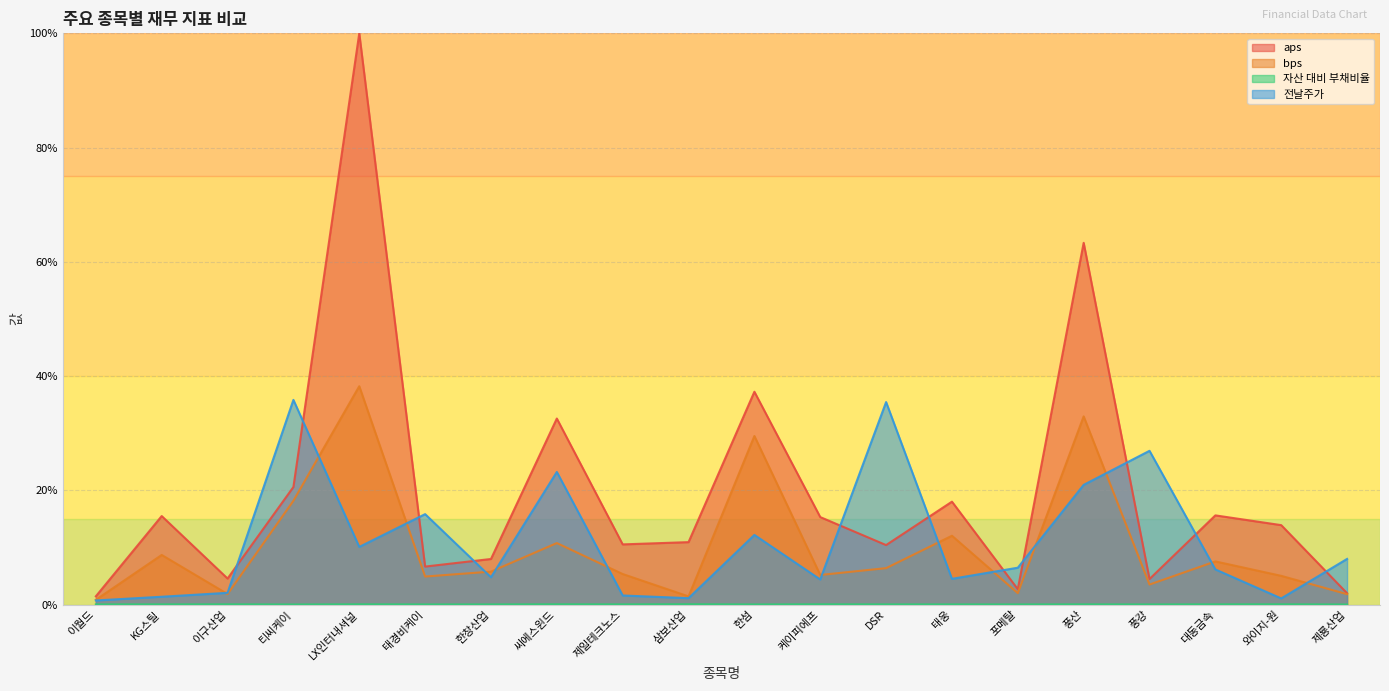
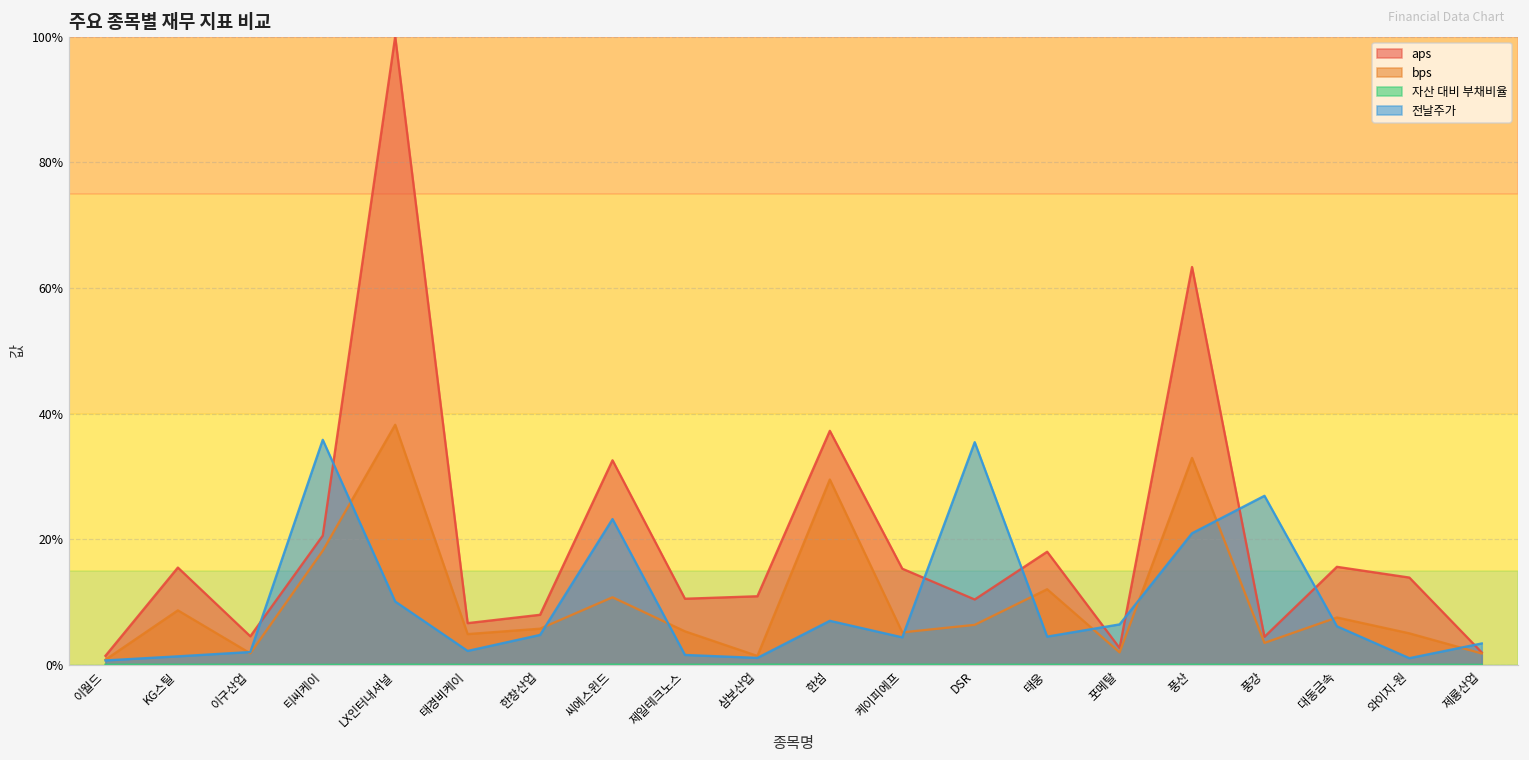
  {
    "자산 대비 부채비율": {
      "이월드": "0%",
      "KG스틸": "0%",
      "이구산업": "0%",
      "티씨케이": "0%",
      "LX인터내셔널": "0%",
      "태경비케이": "0%",
      "한창산업": "0%",
      "씨에스윈드": "0%",
      "제일테크노스": "0%",
      "삼보산업": "0%",
      "한섬": "0%",
      "케이피에프": "0%",
      "DSR": "0%",
      "태웅": "0%",
      "포메탈": "0%",
      "풍산": "0%",
      "풍강": "0%",
      "대동금속": "0%",
      "와이지-원": "0%",
      "제룡산업": "0%"
    },
    "전날주가": {
      "KG스틸": "1%",
      "티씨케이": "36%",
      "LX인터내셔널": "10%",
-     "태경비케이": "16%",
+     "태경비케이": "2%",
      "한창산업": "5%",
      "씨에스윈드": "23%",
      "제일테크노스": "2%",
-     "한섬": "12%",
+     "한섬": "7%",
      "케이피에프": "4%",
      "DSR": "35%",
      "태웅": "4%",
      "포메탈": "6%",
      "풍산": "21%",
      "풍강": "27%",
      "대동금속": "6%",
      "와이지-원": "1%",
-     "제룡산업": "8%"
+     "제룡산업": "3%"
    }
  }
